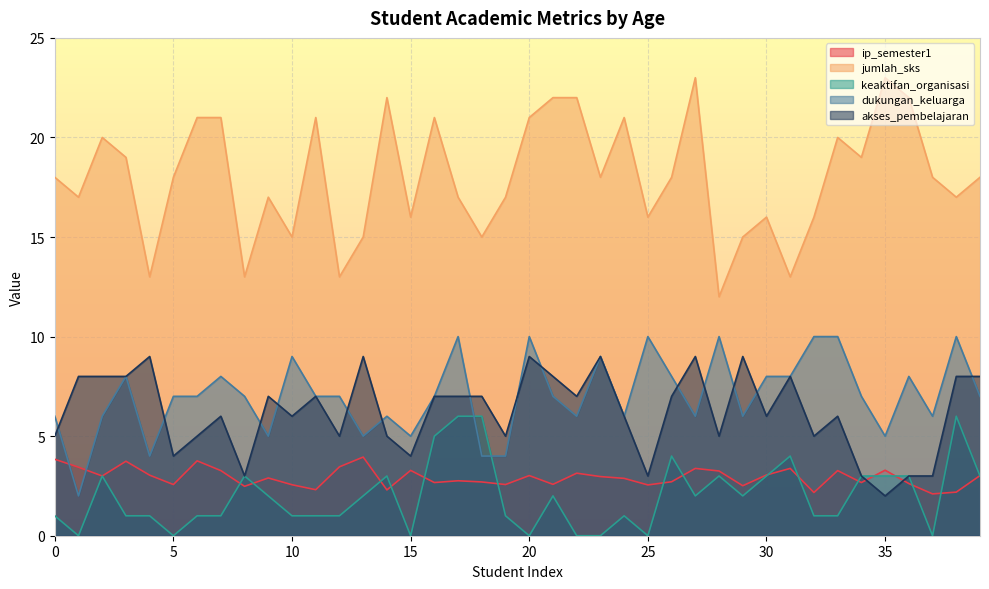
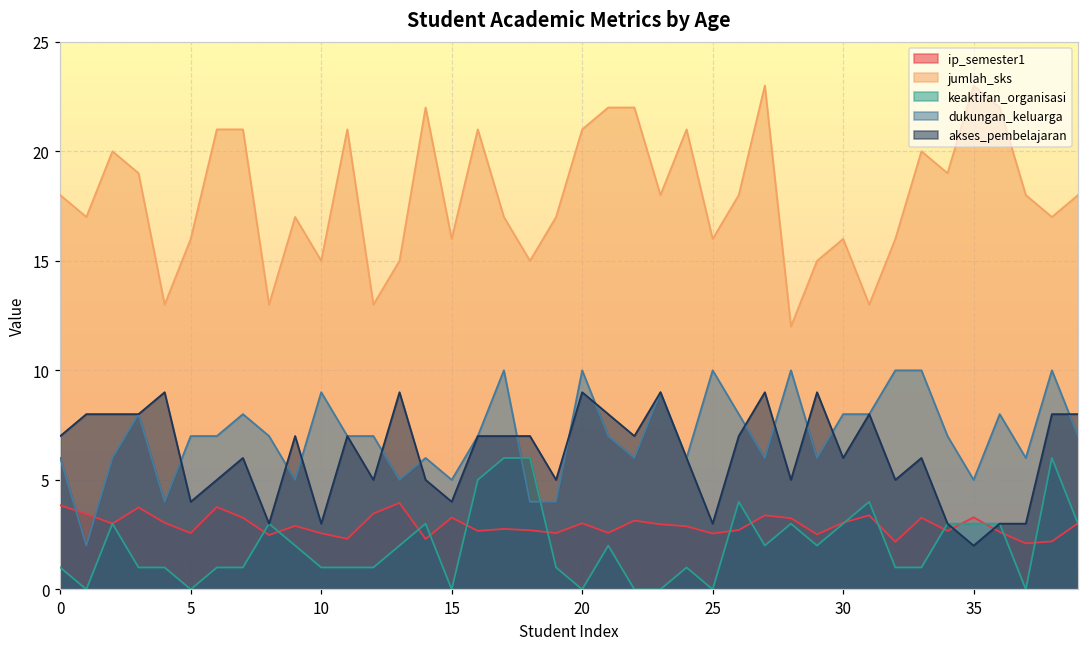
  {
    "ip_semester1": {
      "0": 3.8,
      "5": 2.6,
      "10": 2.6,
      "15": 3.3,
      "20": 3,
      "25": 2.6,
      "35": 3.3
    },
    "jumlah_sks": {
      "0": 18,
-     "5": 18,
+     "5": 16,
      "10": 15,
      "15": 16,
      "20": 21,
      "25": 16,
      "30": 16
    },
    "akses_pembelajaran": {
-     "0": 5,
+     "0": 7,
      "5": 4,
-     "10": 6,
+     "10": 3,
      "15": 4,
      "20": 9,
      "25": 3,
      "30": 6,
      "35": 2
    }
  }
